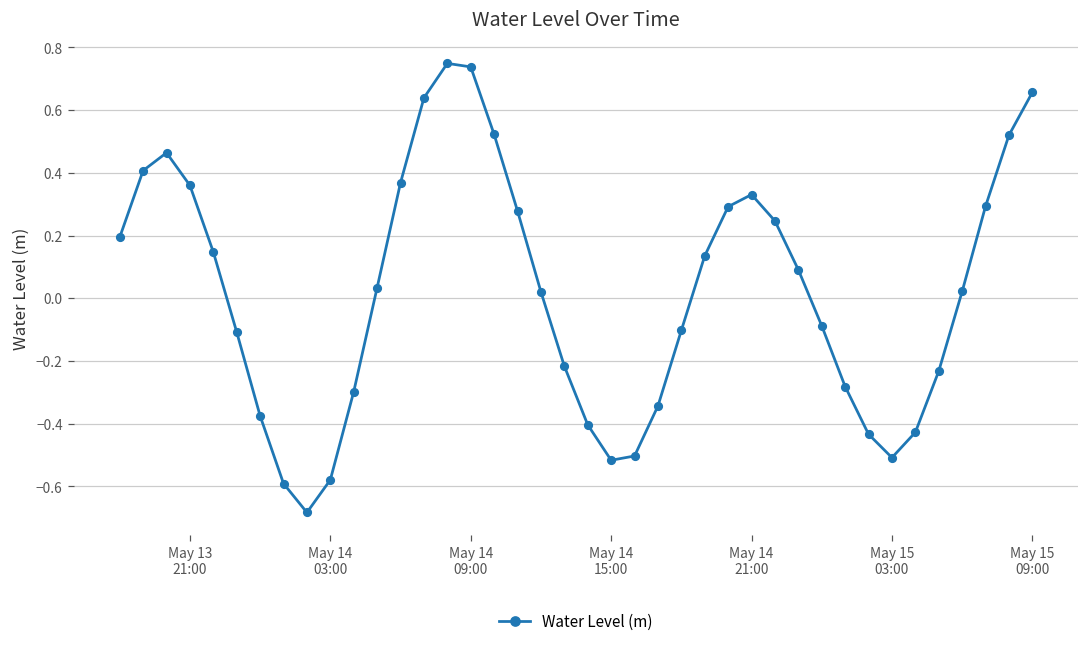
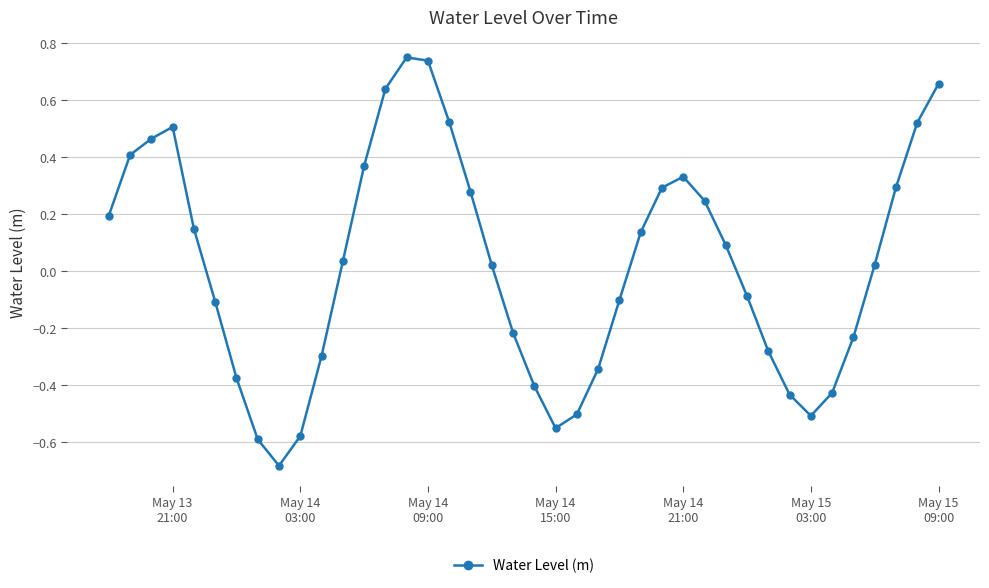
  {
-   "May 13 21:00": 0.36,
+   "May 13 21:00": 0.51,
    "May 14 03:00": -0.58,
    "May 14 09:00": 0.74,
-   "May 14 15:00": -0.52,
+   "May 14 15:00": -0.55,
    "May 14 21:00": 0.33,
    "May 15 03:00": -0.51,
    "May 15 09:00": 0.66
  }
